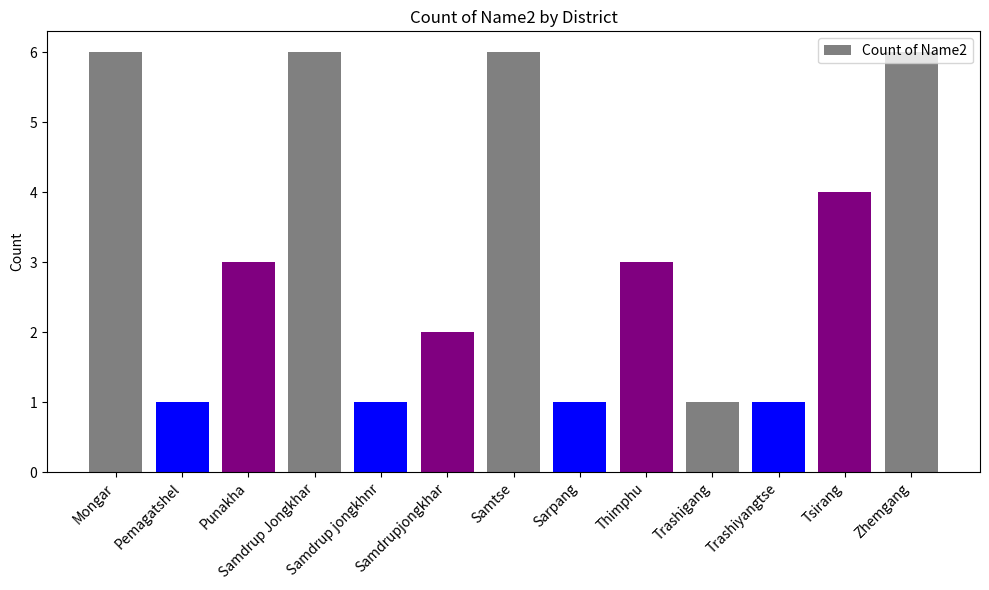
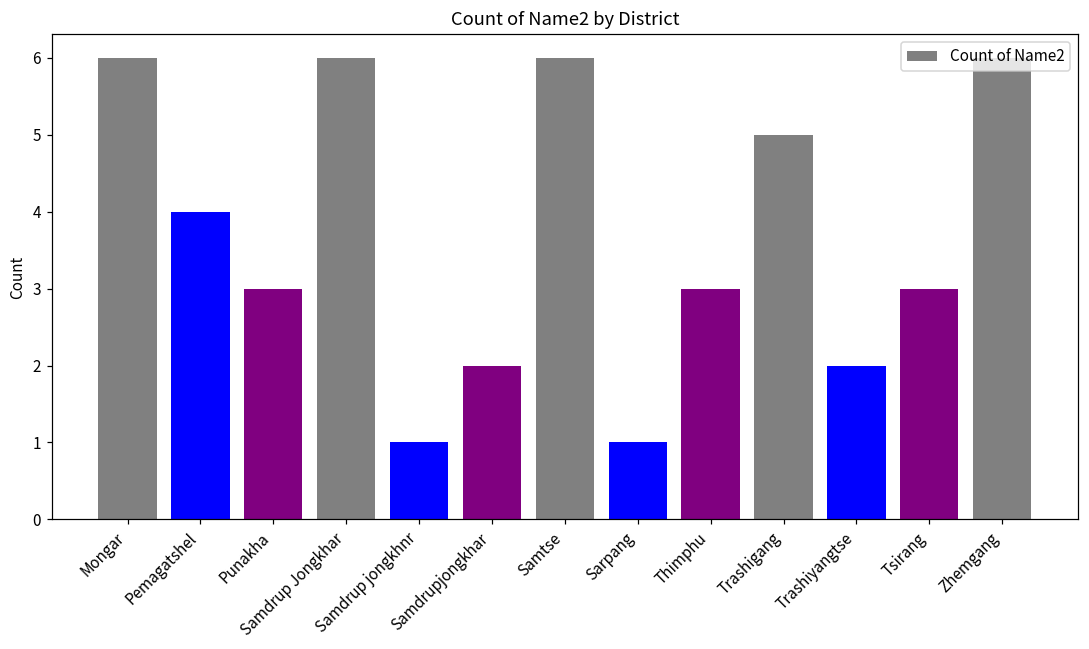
  {
    "Mongar": 6,
-   "Pemagatshel": 1,
+   "Pemagatshel": 4,
    "Punakha": 3,
    "Samdrup Jongkhar": 6,
    "Samdrup jongkhnr": 1,
    "Samdrupjongkhar": 2,
    "Samtse": 6,
    "Sarpang": 1,
    "Thimphu": 3,
-   "Trashigang": 1,
-   "Trashiyangtse": 1,
-   "Tsirang": 4
+   "Trashigang": 5,
+   "Trashiyangtse": 2,
+   "Tsirang": 3
  }
